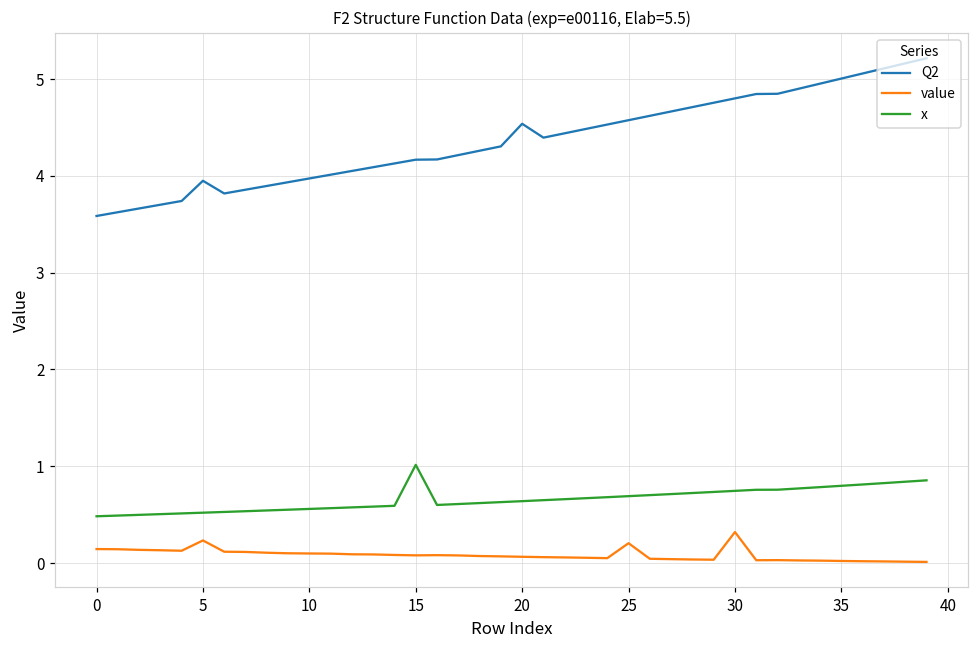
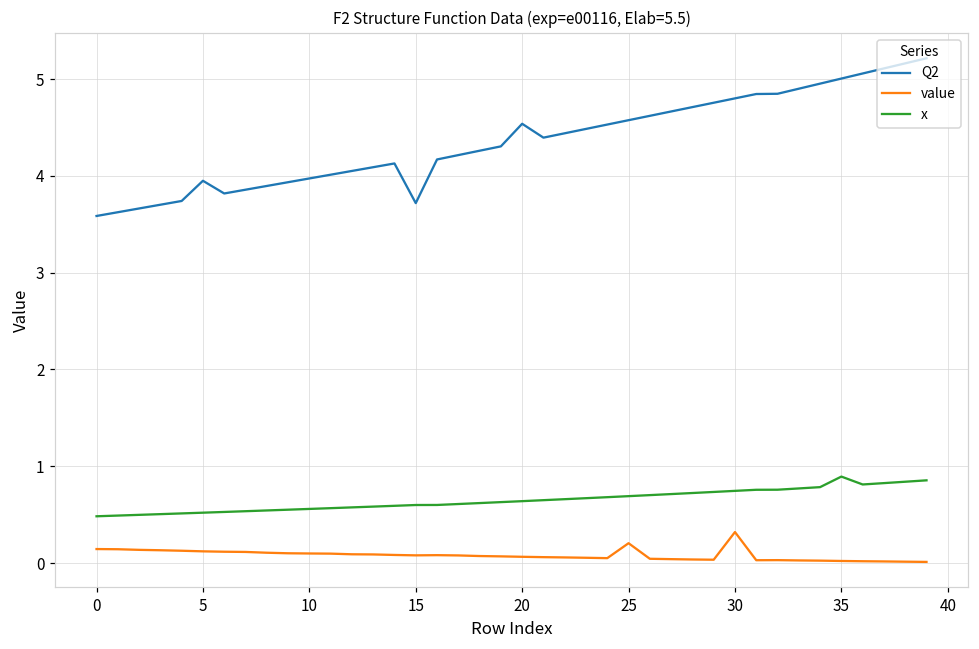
  {
    "Q2": {
      "0": 3.6,
      "5": 3.9,
      "10": 4.0,
-     "15": 4.2,
+     "15": 3.7,
      "20": 4.5,
      "25": 4.6,
      "30": 4.8,
      "35": 5.0
    },
    "value": {
      "0": 0.1,
-     "5": 0.2,
+     "5": 0.1,
      "10": 0.1,
      "15": 0.1,
      "20": 0.1,
      "25": 0.2,
      "30": 0.3,
      "35": 0.0
    },
    "x": {
      "0": 0.5,
      "5": 0.5,
      "10": 0.6,
-     "15": 1.0,
+     "15": 0.6,
      "20": 0.6,
      "25": 0.7,
      "30": 0.7,
-     "35": 0.8
+     "35": 0.9
    }
  }
